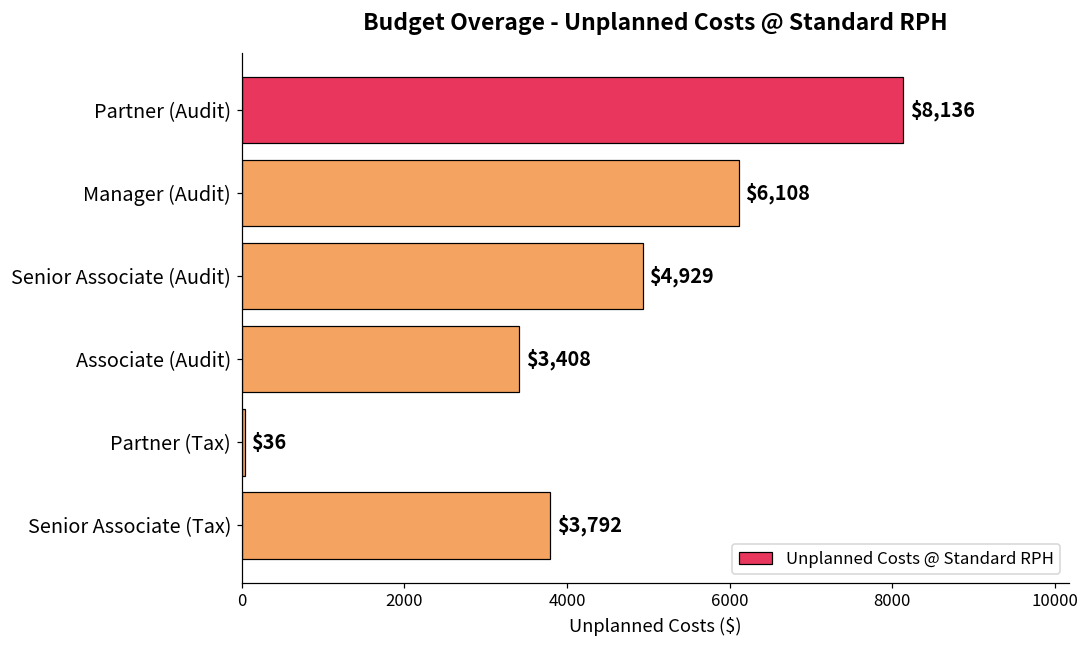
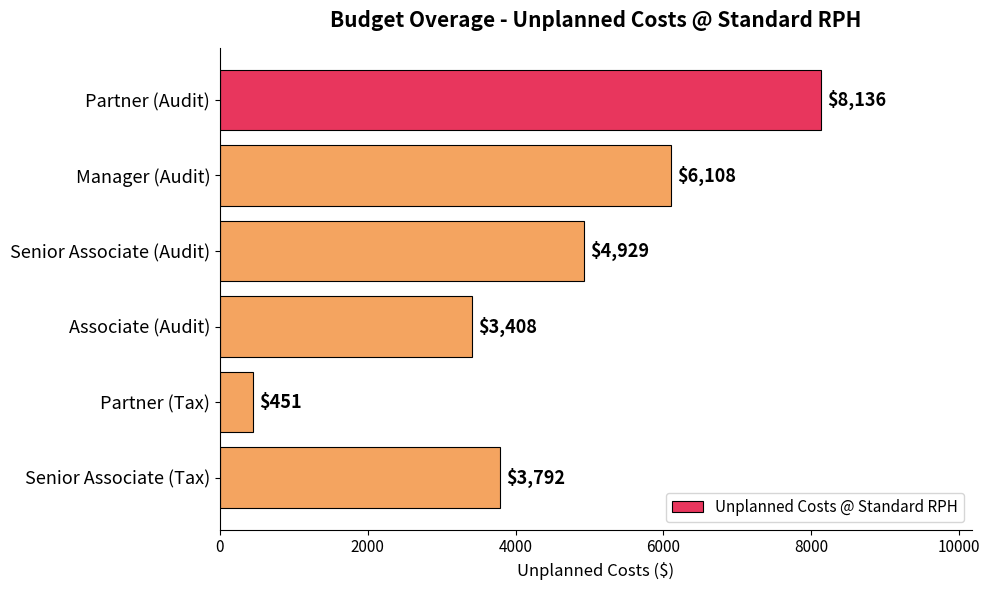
  {
    "Partner (Audit)": "$8,136",
    "Manager (Audit)": "$6,108",
    "Senior Associate (Audit)": "$4,929",
    "Associate (Audit)": "$3,408",
-   "Partner (Tax)": "$36",
+   "Partner (Tax)": "$451",
    "Senior Associate (Tax)": "$3,792"
  }
